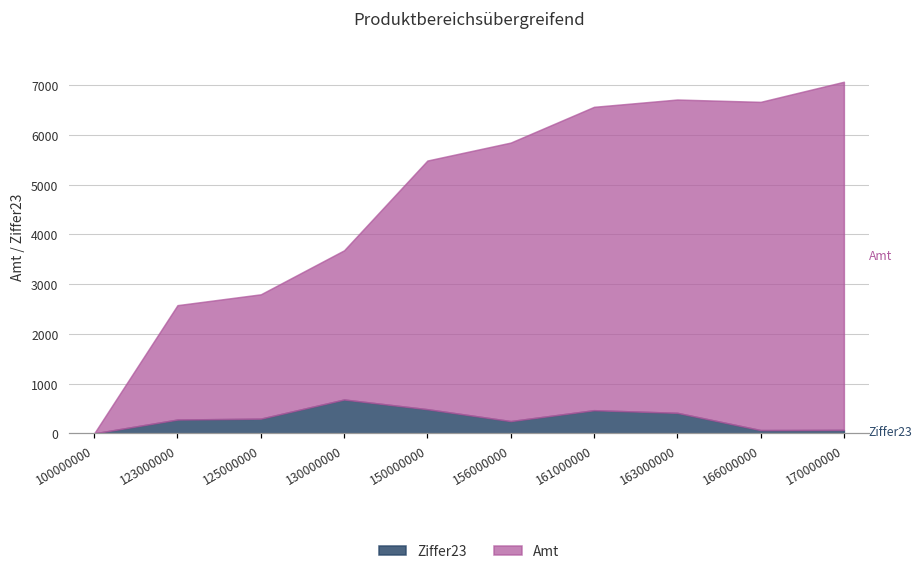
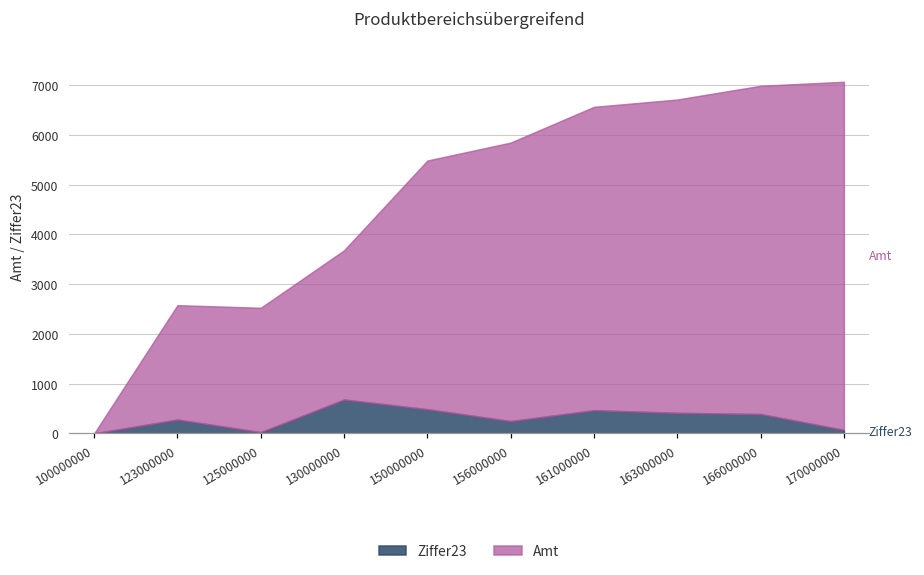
  {
    "Ziffer23": {
      "123000000": 300,
-     "125000000": 300,
+     "125000000": 0,
      "130000000": 700,
      "150000000": 500,
      "156000000": 200,
      "161000000": 500,
      "163000000": 400,
-     "166000000": 100,
+     "166000000": 400,
      "170000000": 100
    },
    "Amt": {
      "123000000": 2300,
      "125000000": 2500,
      "130000000": 3000,
      "150000000": 5000,
      "156000000": 5600,
      "161000000": 6100,
      "163000000": 6300,
      "166000000": 6600,
      "170000000": 7000
    }
  }
